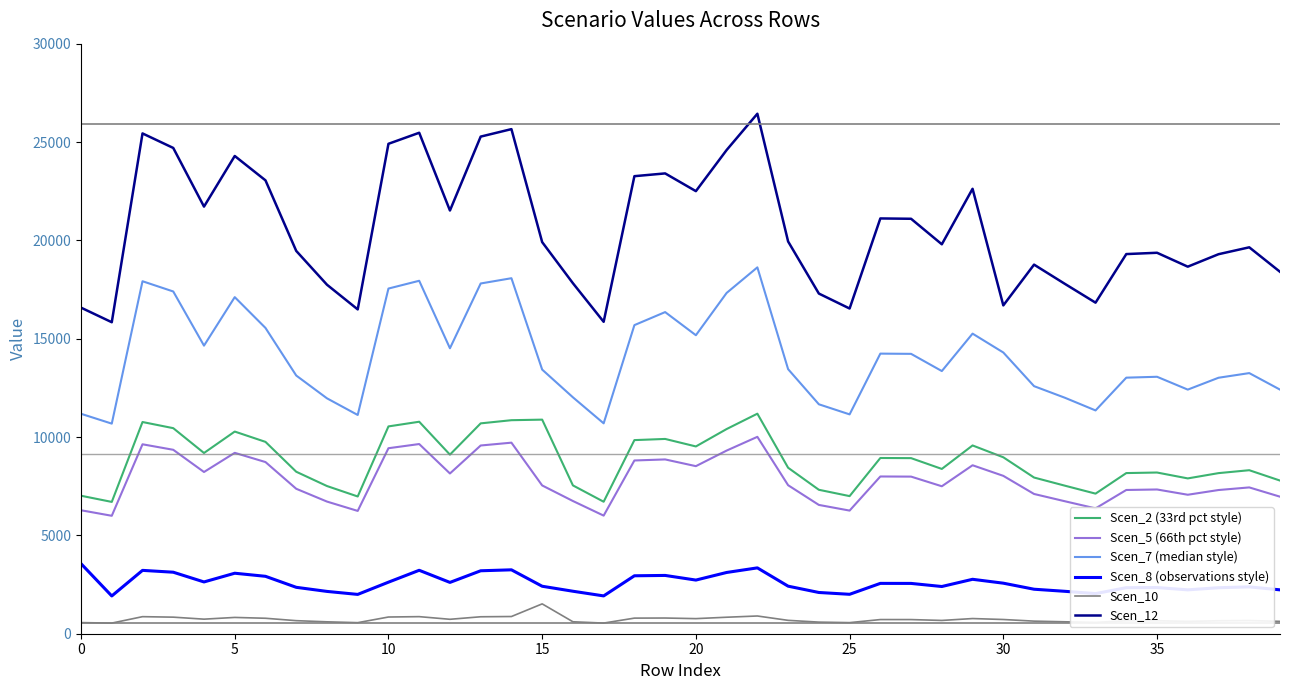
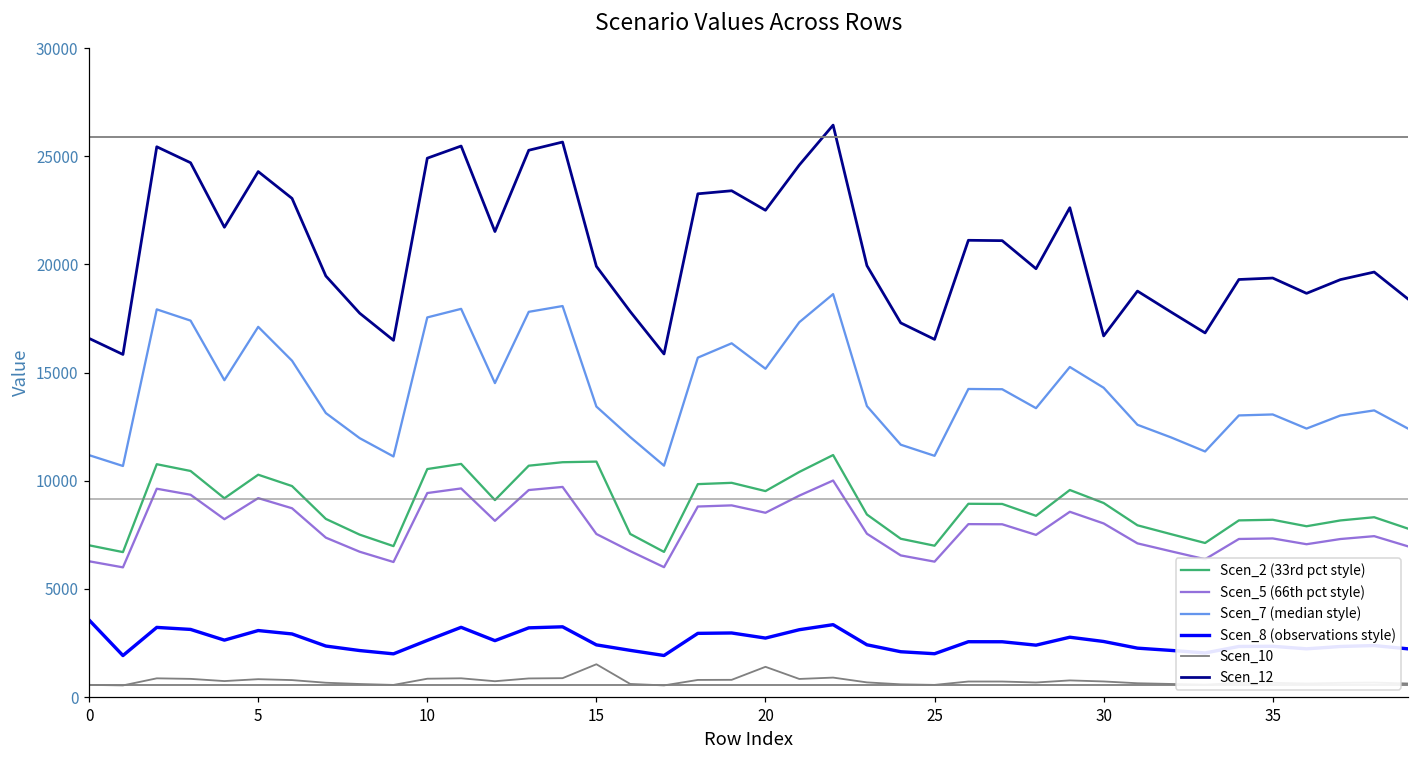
  {
    "Scen_2 (33rd pct style)": {
      "0": 7000,
      "5": 10300,
      "10": 10500,
      "15": 10900,
      "20": 9500,
      "25": 7000,
      "30": 9000,
      "35": 8200
    },
    "Scen_5 (66th pct style)": {
      "0": 6300,
      "5": 9200,
      "10": 9400,
      "15": 7500,
      "20": 8500,
      "25": 6300,
      "30": 8000,
      "35": 7300
    },
    "Scen_7 (median style)": {
      "0": 11200,
      "5": 17100,
      "10": 17500,
      "15": 13400,
      "20": 15200,
      "25": 11200,
      "30": 14300,
      "35": 13100
    },
    "Scen_8 (observations style)": {
      "0": 3600,
      "5": 3100,
      "10": 2600,
      "15": 2400,
      "20": 2700,
      "25": 2000,
      "30": 2600
    },
    "Scen_10": {
      "0": 600,
      "5": 800,
      "10": 800,
      "15": 1500,
-     "20": 800,
+     "20": 1400,
      "25": 600,
      "30": 700
    },
    "Scen_12": {
      "0": 16600,
      "5": 24300,
      "10": 24900,
      "15": 19900,
      "20": 22500,
      "25": 16500,
      "30": 16700,
      "35": 19400
    }
  }
